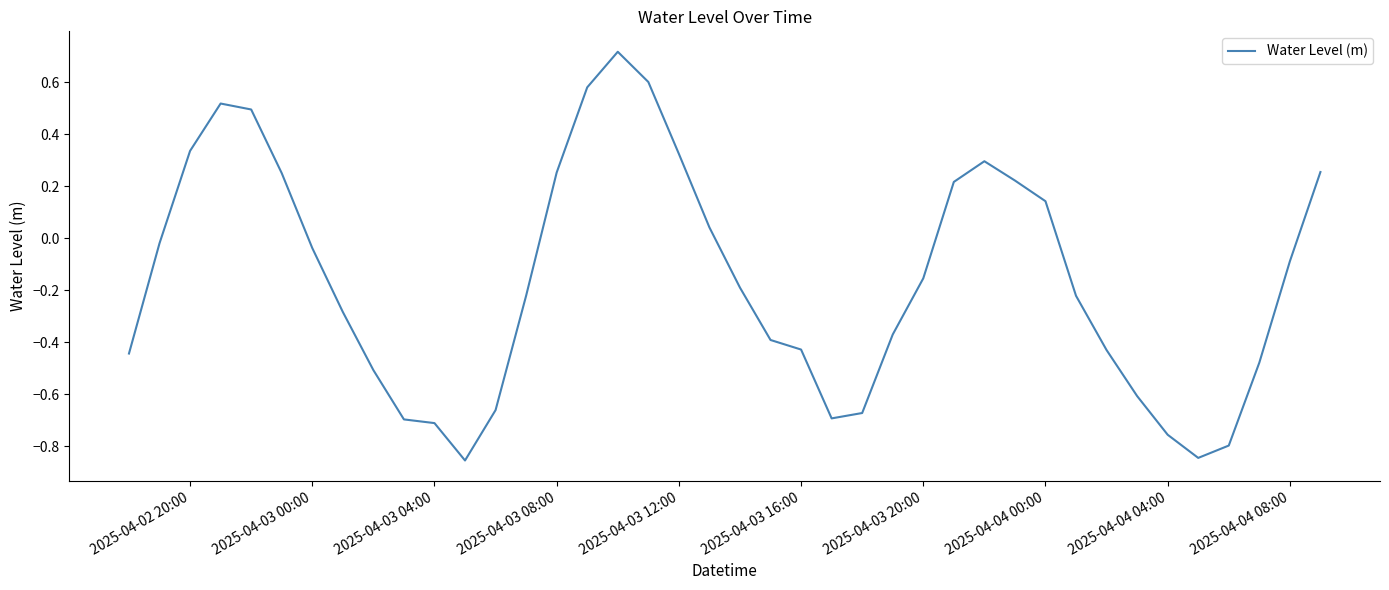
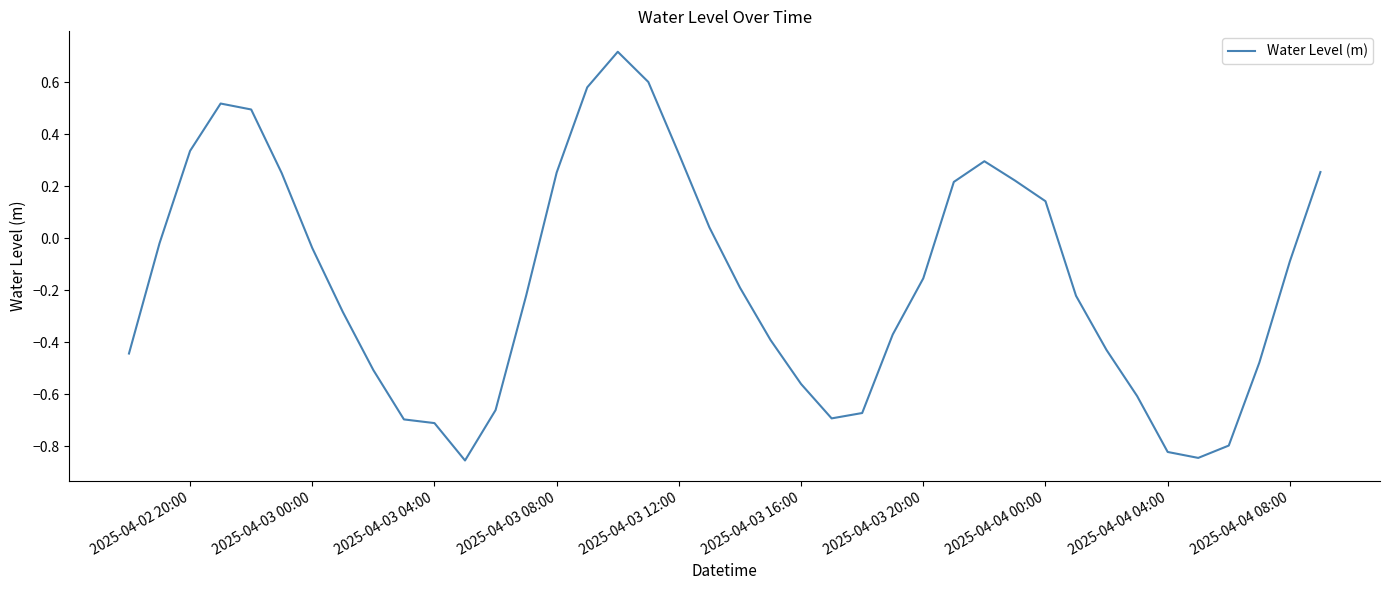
  {
    "2025-04-02 20:00": 0.34,
    "2025-04-03 00:00": -0.04,
    "2025-04-03 04:00": -0.71,
    "2025-04-03 08:00": 0.25,
    "2025-04-03 12:00": 0.33,
-   "2025-04-03 16:00": -0.43,
+   "2025-04-03 16:00": -0.56,
    "2025-04-03 20:00": -0.15,
    "2025-04-04 00:00": 0.14,
-   "2025-04-04 04:00": -0.76,
+   "2025-04-04 04:00": -0.82,
    "2025-04-04 08:00": -0.09
  }
